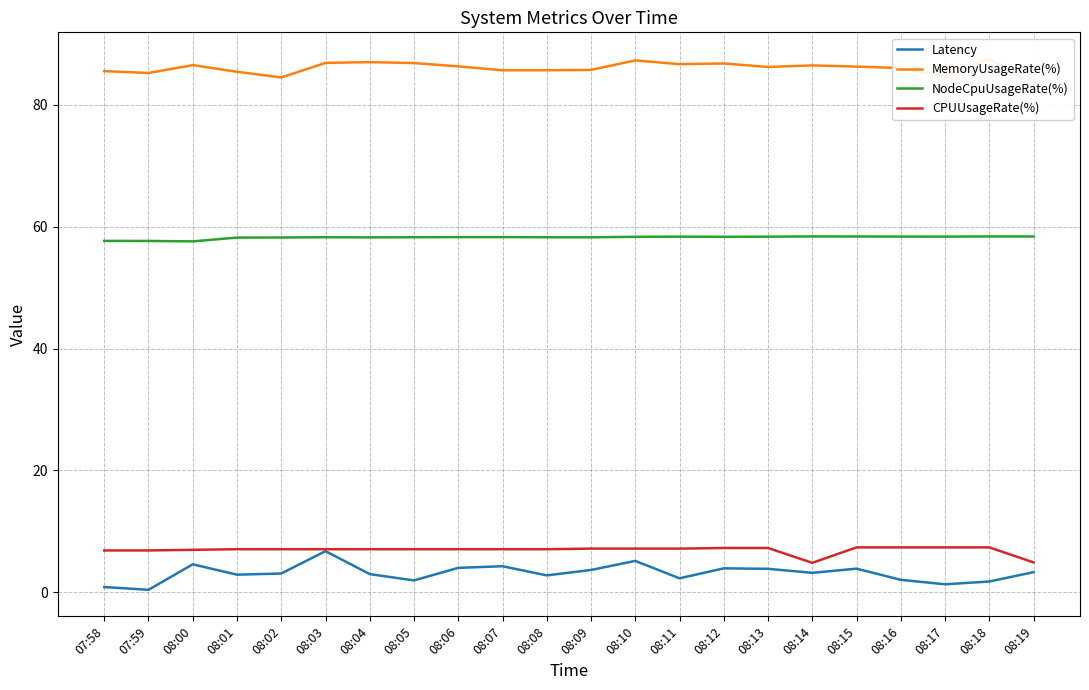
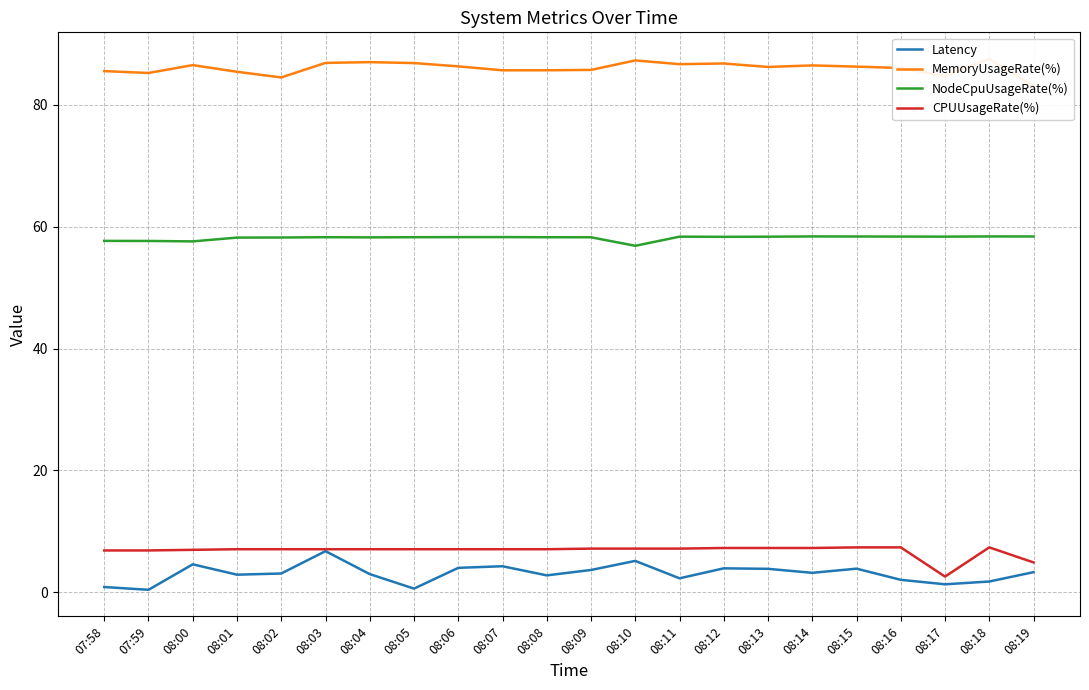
  {
    "Latency": {
      "07:58": 1,
      "07:59": 0,
      "08:00": 5,
      "08:01": 3,
      "08:02": 3,
      "08:04": 3,
-     "08:05": 2,
+     "08:05": 1,
      "08:06": 4,
      "08:07": 4,
      "08:08": 3,
      "08:09": 4,
      "08:10": 5,
      "08:11": 2,
      "08:12": 4,
      "08:13": 4,
      "08:14": 3,
      "08:15": 4,
      "08:16": 2,
      "08:17": 1,
      "08:18": 2,
      "08:19": 3
    },
    "MemoryUsageRate(%)": {
      "07:58": 86,
      "07:59": 85,
      "08:00": 87,
      "08:01": 85,
      "08:02": 85,
      "08:03": 87,
      "08:04": 87,
      "08:05": 87,
      "08:06": 86,
      "08:07": 86,
      "08:08": 86,
      "08:09": 86,
      "08:10": 87,
      "08:11": 87,
      "08:12": 87,
      "08:13": 86,
      "08:14": 86,
      "08:15": 86
    },
    "NodeCpuUsageRate(%)": {
      "07:58": 58,
      "07:59": 58,
      "08:00": 58,
      "08:01": 58,
      "08:02": 58,
      "08:03": 58,
      "08:04": 58,
      "08:05": 58,
      "08:06": 58,
      "08:07": 58,
      "08:08": 58,
      "08:09": 58,
-     "08:10": 58,
+     "08:10": 57,
      "08:11": 58,
      "08:12": 58,
      "08:13": 58,
      "08:14": 58,
      "08:15": 58,
      "08:16": 58,
      "08:17": 58,
      "08:18": 58,
      "08:19": 58
    },
    "CPUUsageRate(%)": {
      "07:58": 7,
      "07:59": 7,
      "08:00": 7,
      "08:01": 7,
      "08:02": 7,
      "08:04": 7,
      "08:05": 7,
      "08:06": 7,
      "08:07": 7,
      "08:08": 7,
      "08:09": 7,
      "08:10": 7,
      "08:11": 7,
      "08:12": 7,
      "08:13": 7,
-     "08:14": 5,
+     "08:14": 7,
      "08:15": 7,
      "08:16": 7,
-     "08:17": 7,
+     "08:17": 3,
      "08:18": 7,
      "08:19": 5
    }
  }
